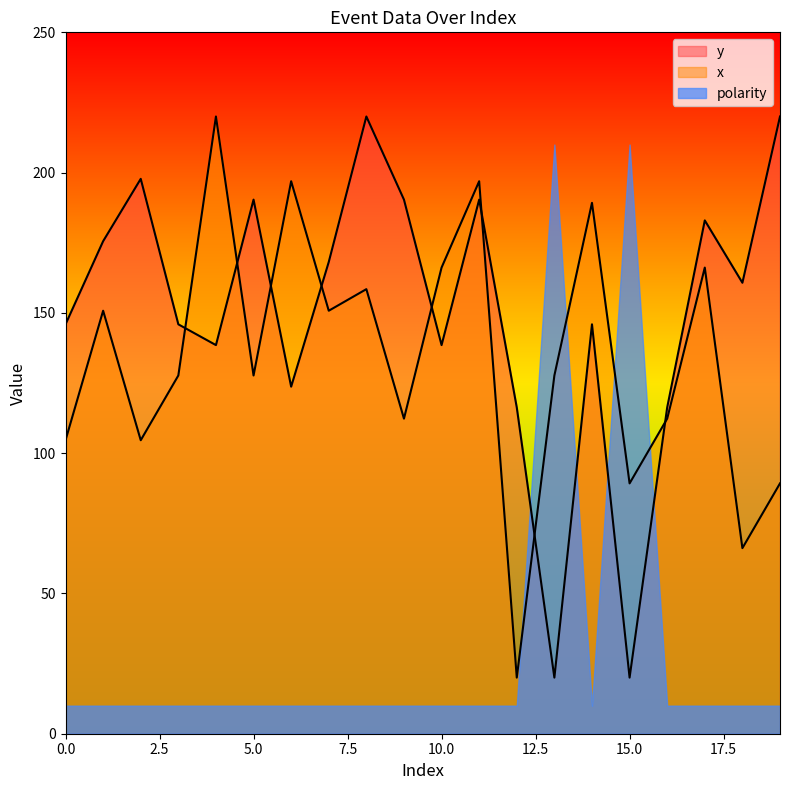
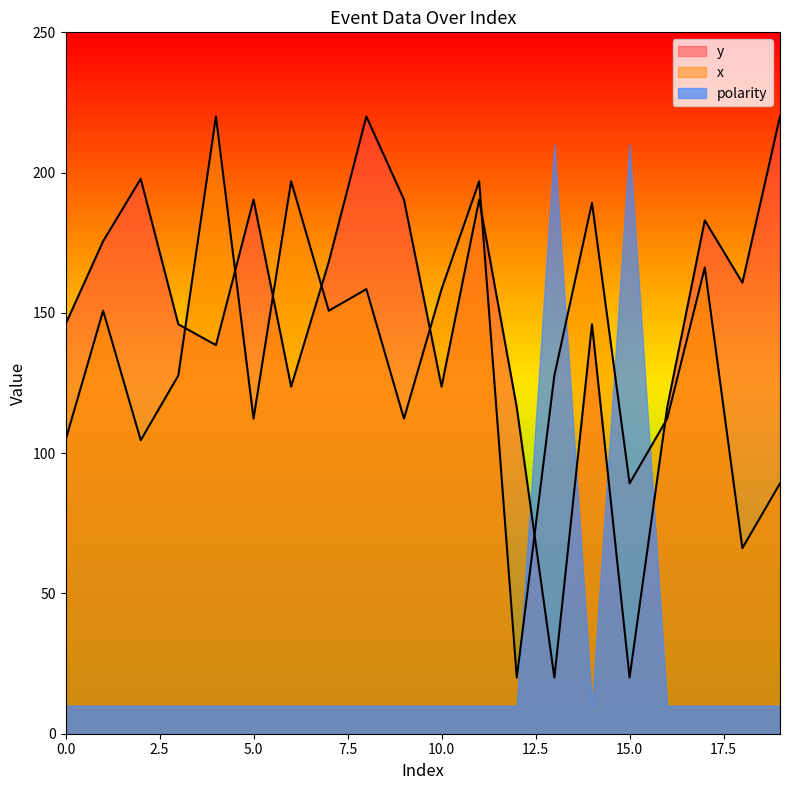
  {
    "y": {
      "0.0": 146,
      "5.0": 190,
-     "10.0": 139,
+     "10.0": 124,
      "15.0": 20
    },
    "x": {
      "0.0": 105,
-     "5.0": 128,
-     "10.0": 166,
+     "5.0": 112,
+     "10.0": 158,
      "15.0": 89
    },
    "polarity": {
      "0.0": 10,
      "5.0": 10,
      "10.0": 10,
      "15.0": 210
    }
  }
